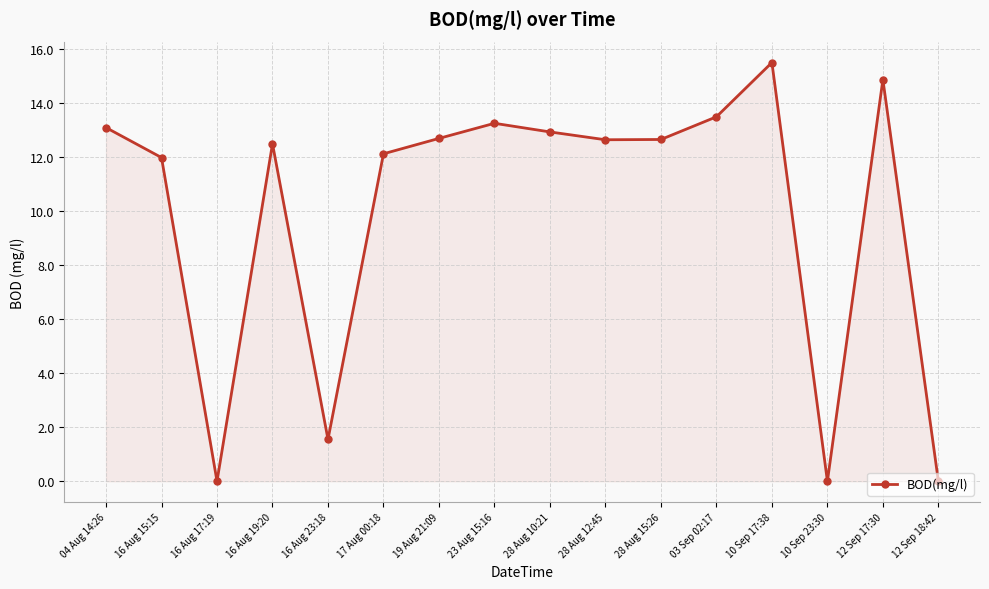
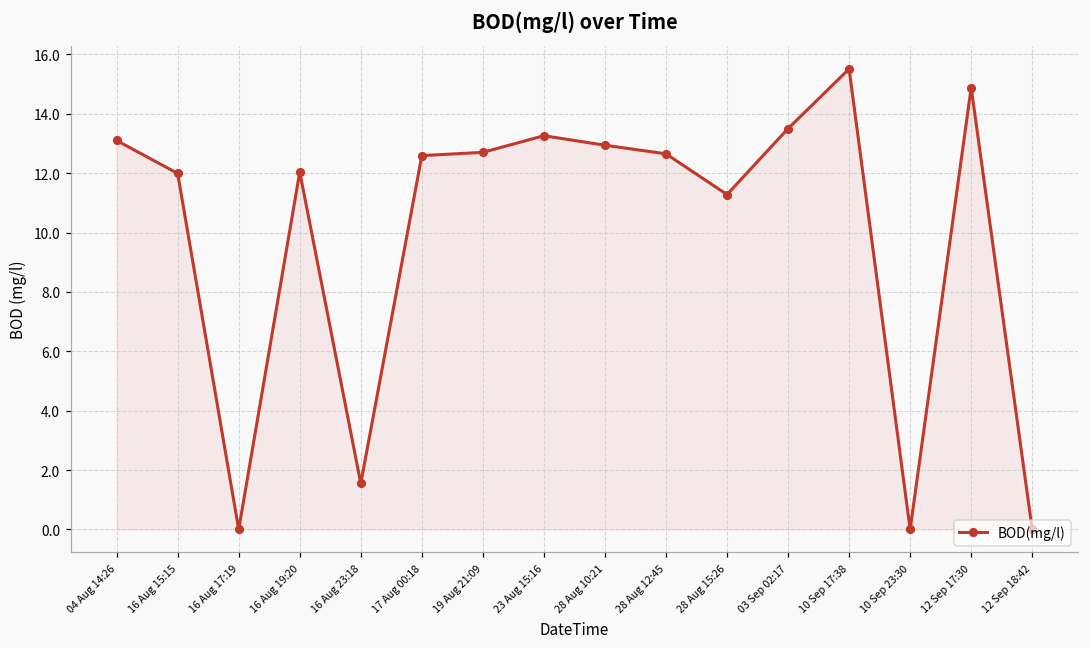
  {
    "04 Aug 14:26": 13.1,
    "16 Aug 15:15": 12.0,
    "16 Aug 17:19": 0.0,
-   "16 Aug 19:20": 12.5,
+   "16 Aug 19:20": 12.0,
    "16 Aug 23:18": 1.6,
-   "17 Aug 00:18": 12.1,
+   "17 Aug 00:18": 12.6,
    "19 Aug 21:09": 12.7,
    "23 Aug 15:16": 13.3,
    "28 Aug 10:21": 12.9,
    "28 Aug 12:45": 12.7,
-   "28 Aug 15:26": 12.7,
+   "28 Aug 15:26": 11.3,
    "03 Sep 02:17": 13.5,
    "10 Sep 17:38": 15.5,
    "10 Sep 23:30": 0.0,
    "12 Sep 17:30": 14.9
  }
